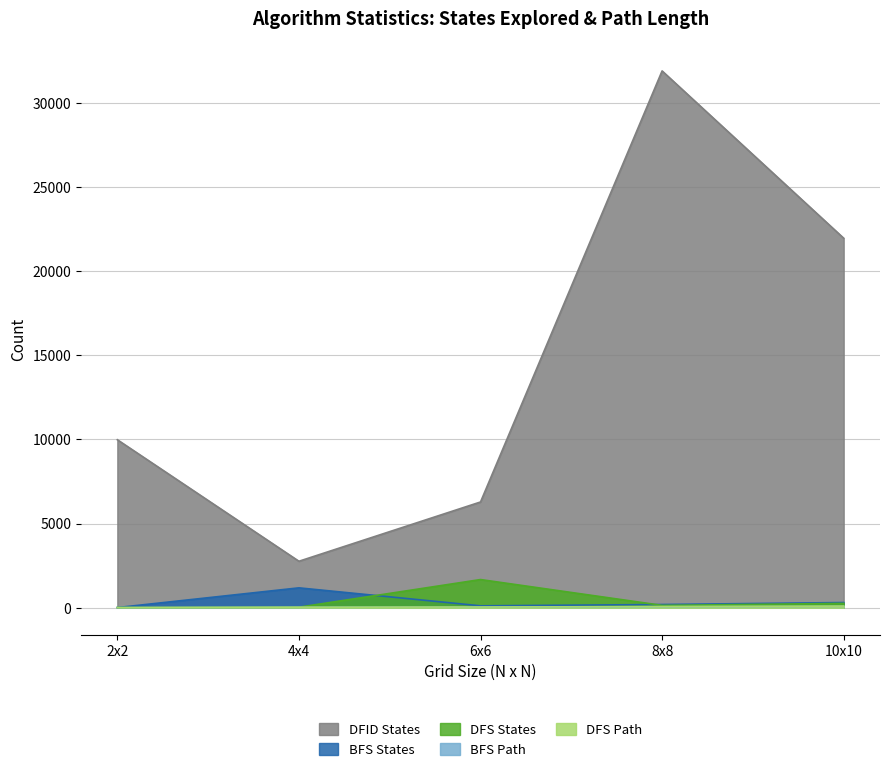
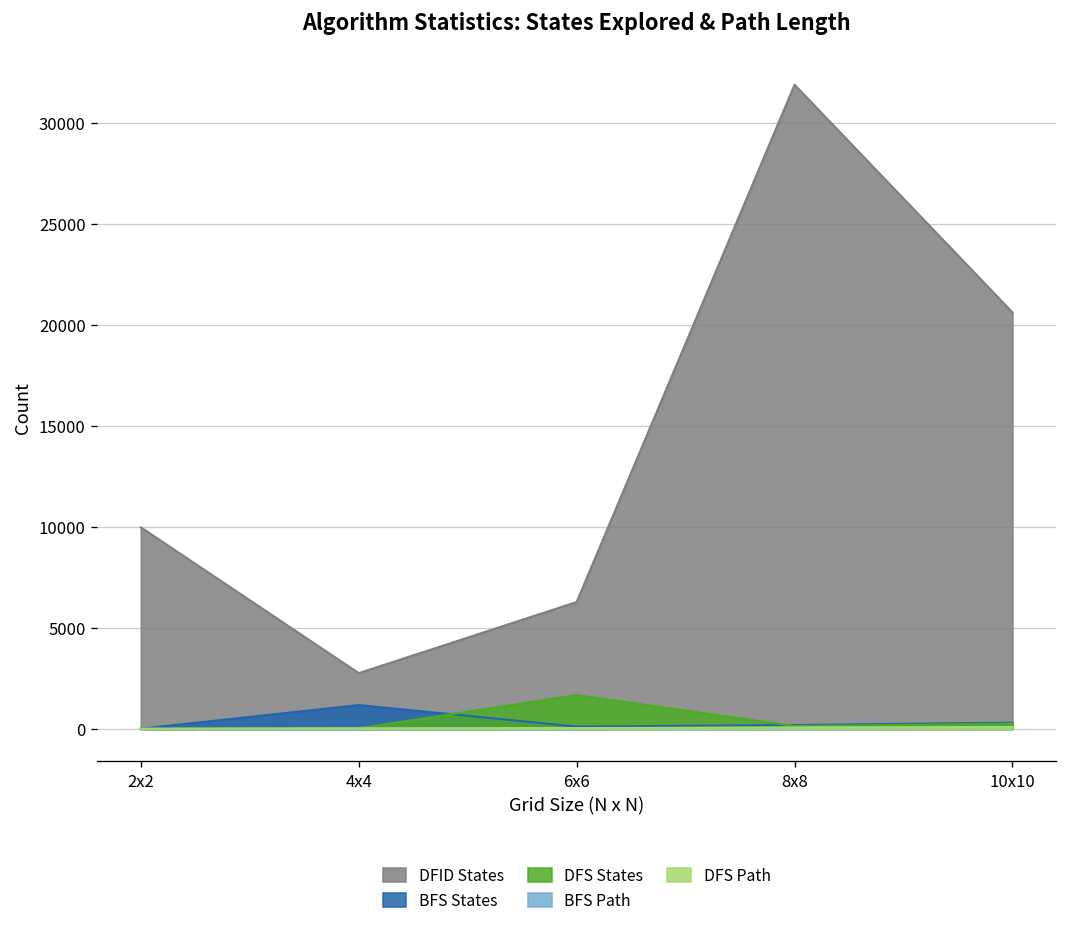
  {
    "DFID States": {
      "2x2": 10000,
      "4x4": 2800,
      "6x6": 6300,
      "8x8": 31900,
-     "10x10": 22000
+     "10x10": 20600
    },
    "BFS States": {
      "4x4": 1200
    },
    "DFS States": {
      "6x6": 1700
    }
  }
